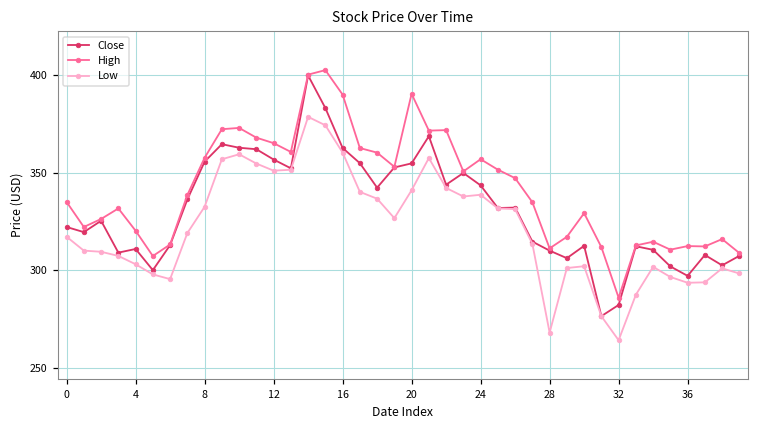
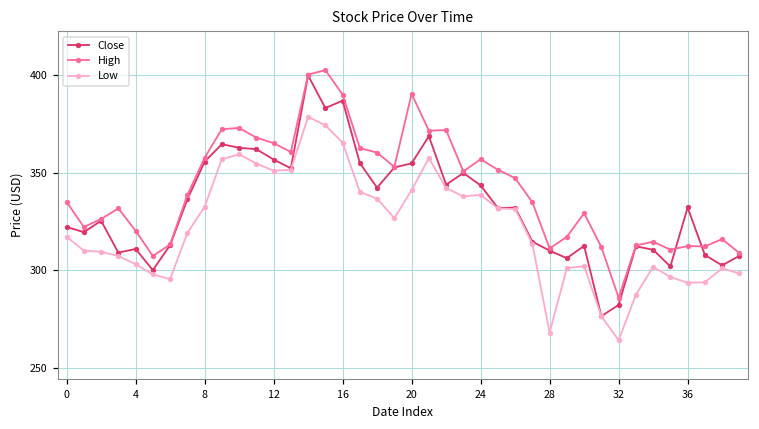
  {
    "Close": {
      "0": 322,
      "4": 311,
      "8": 356,
      "12": 357,
-     "16": 363,
+     "16": 387,
      "20": 355,
      "24": 344,
      "32": 282,
-     "36": 297
+     "36": 332
    },
    "High": {
      "0": 335,
      "4": 320,
      "8": 358,
      "12": 365,
      "16": 390,
      "20": 390,
      "24": 357,
      "32": 286,
      "36": 312
    },
    "Low": {
      "0": 317,
      "4": 303,
      "8": 333,
      "12": 351,
-     "16": 360,
+     "16": 365,
      "20": 341,
      "24": 339,
      "28": 268,
      "32": 264,
      "36": 294
    }
  }
